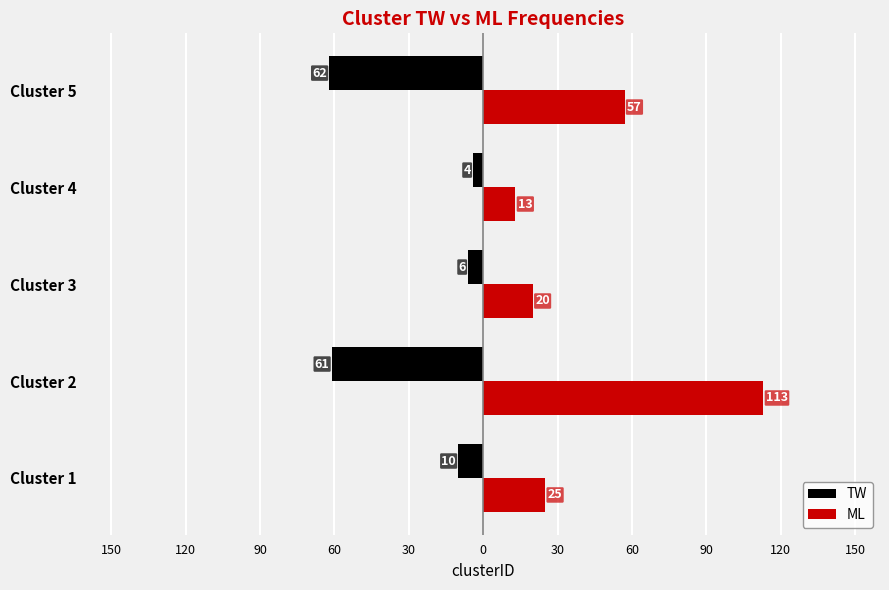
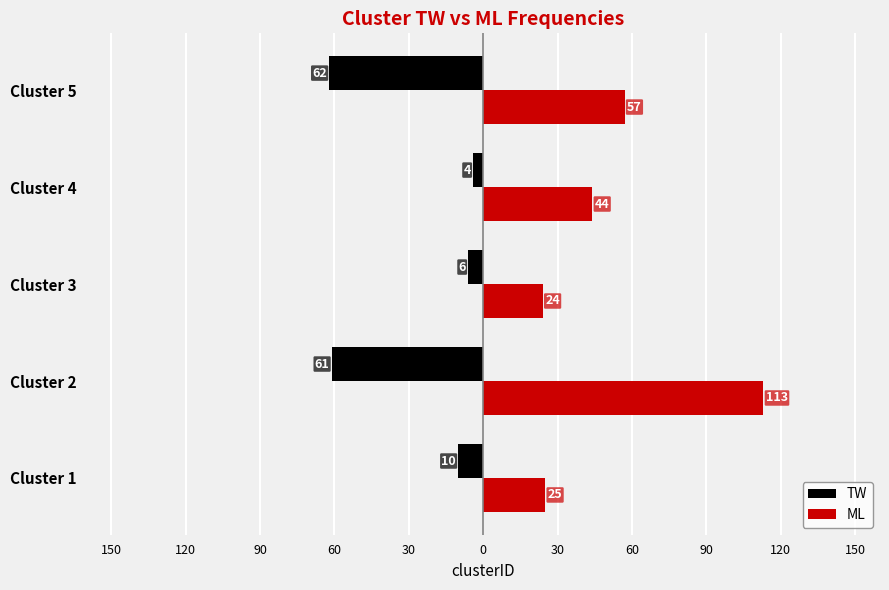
  {
    "ML": {
-     "Cluster 4": 13,
-     "Cluster 3": 20
+     "Cluster 4": 44,
+     "Cluster 3": 24
    }
  }
